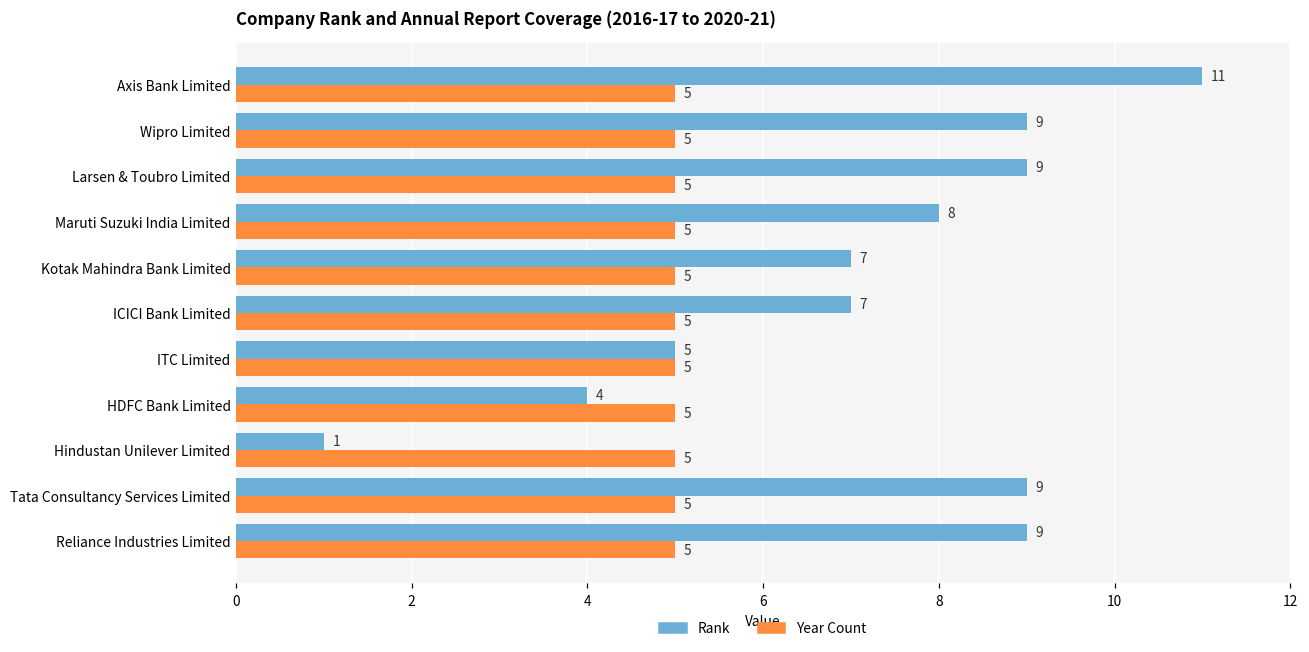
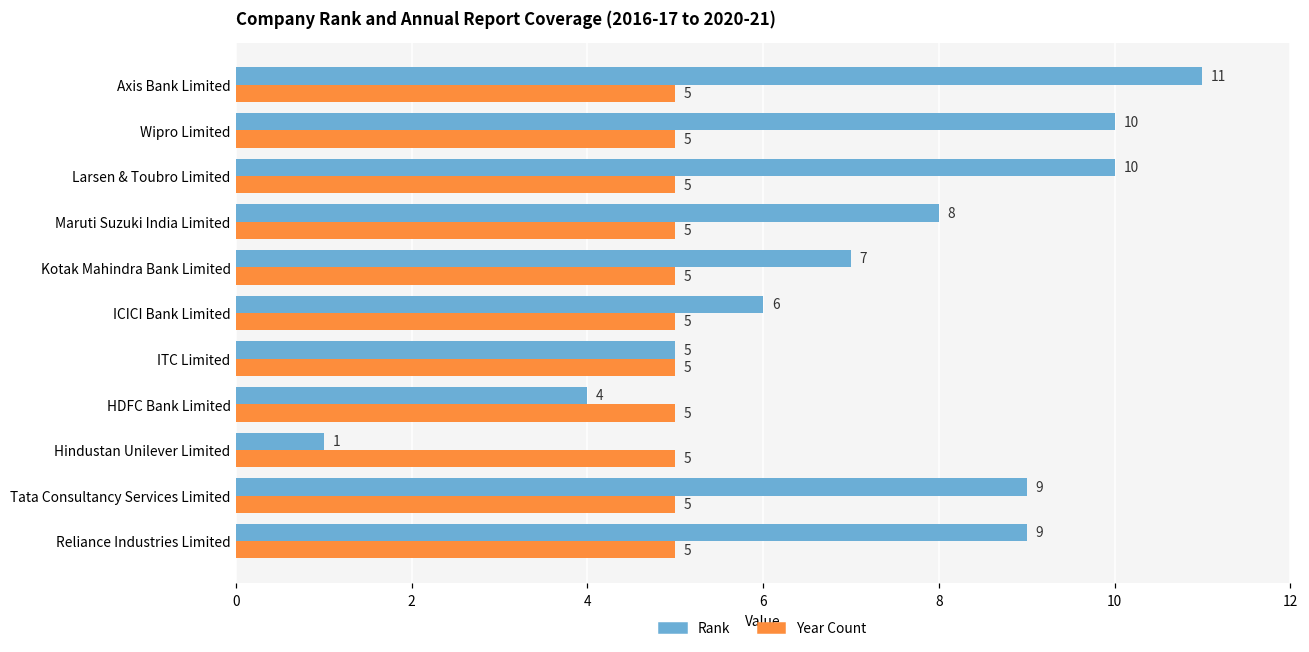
  {
    "Rank": {
      "Axis Bank Limited": 11,
-     "Wipro Limited": 9,
-     "Larsen & Toubro Limited": 9,
+     "Wipro Limited": 10,
+     "Larsen & Toubro Limited": 10,
      "Maruti Suzuki India Limited": 8,
      "Kotak Mahindra Bank Limited": 7,
-     "ICICI Bank Limited": 7,
+     "ICICI Bank Limited": 6,
      "ITC Limited": 5,
      "HDFC Bank Limited": 4,
      "Hindustan Unilever Limited": 1,
      "Tata Consultancy Services Limited": 9,
      "Reliance Industries Limited": 9
    },
    "Year Count": {
      "Axis Bank Limited": 5,
      "Wipro Limited": 5,
      "Larsen & Toubro Limited": 5,
      "Maruti Suzuki India Limited": 5,
      "Kotak Mahindra Bank Limited": 5,
      "ICICI Bank Limited": 5,
      "ITC Limited": 5,
      "HDFC Bank Limited": 5,
      "Hindustan Unilever Limited": 5,
      "Tata Consultancy Services Limited": 5,
      "Reliance Industries Limited": 5
    }
  }
